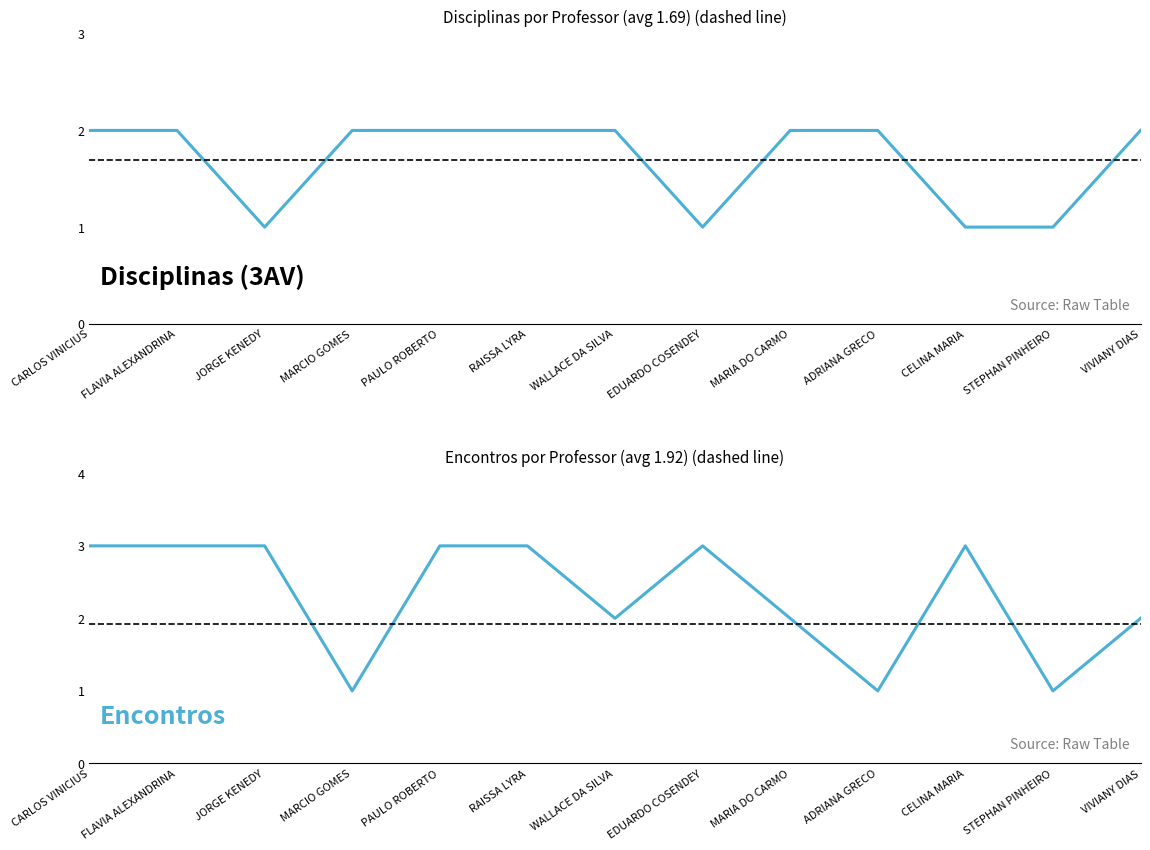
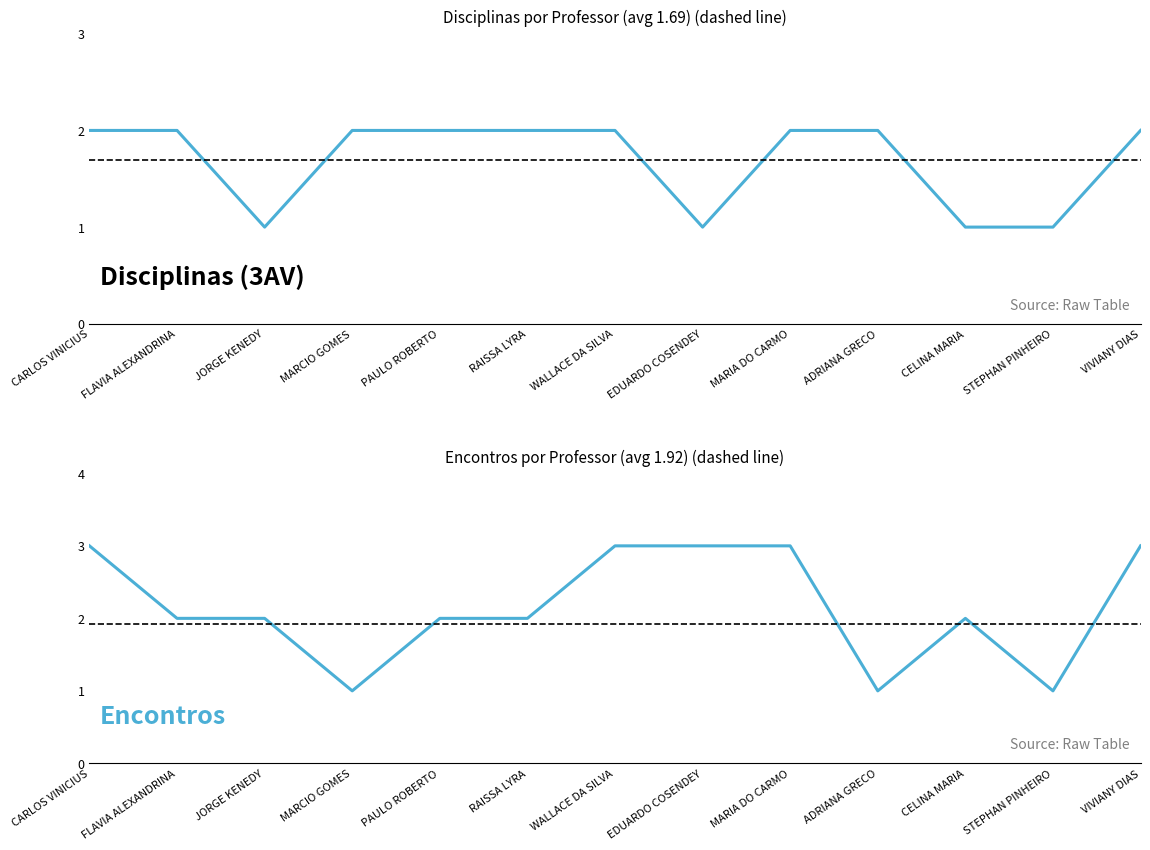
  {
    "Disciplinas por Professor (avg 1.69) (dashed line)": {
      "CARLOS VINICIUS": 2.0,
      "FLAVIA ALEXANDRINA": 2.0,
      "JORGE KENEDY": 1.0,
      "MARCIO GOMES": 2.0,
      "PAULO ROBERTO": 2.0,
      "RAISSA LYRA": 2.0,
      "WALLACE DA SILVA": 2.0,
      "EDUARDO COSENDEY": 1.0,
      "MARIA DO CARMO": 2.0,
      "ADRIANA GRECO": 2.0,
      "CELINA MARIA": 1.0,
      "STEPHAN PINHEIRO": 1.0,
      "VIVIANY DIAS": 2.0
    },
    "Encontros por Professor (avg 1.92) (dashed line)": {
      "CARLOS VINICIUS": 3,
-     "FLAVIA ALEXANDRINA": 3,
-     "JORGE KENEDY": 3,
+     "FLAVIA ALEXANDRINA": 2,
+     "JORGE KENEDY": 2,
      "MARCIO GOMES": 1,
-     "PAULO ROBERTO": 3,
-     "RAISSA LYRA": 3,
-     "WALLACE DA SILVA": 2,
+     "PAULO ROBERTO": 2,
+     "RAISSA LYRA": 2,
+     "WALLACE DA SILVA": 3,
      "EDUARDO COSENDEY": 3,
-     "MARIA DO CARMO": 2,
+     "MARIA DO CARMO": 3,
      "ADRIANA GRECO": 1,
-     "CELINA MARIA": 3,
+     "CELINA MARIA": 2,
      "STEPHAN PINHEIRO": 1,
-     "VIVIANY DIAS": 2
+     "VIVIANY DIAS": 3
    }
  }
